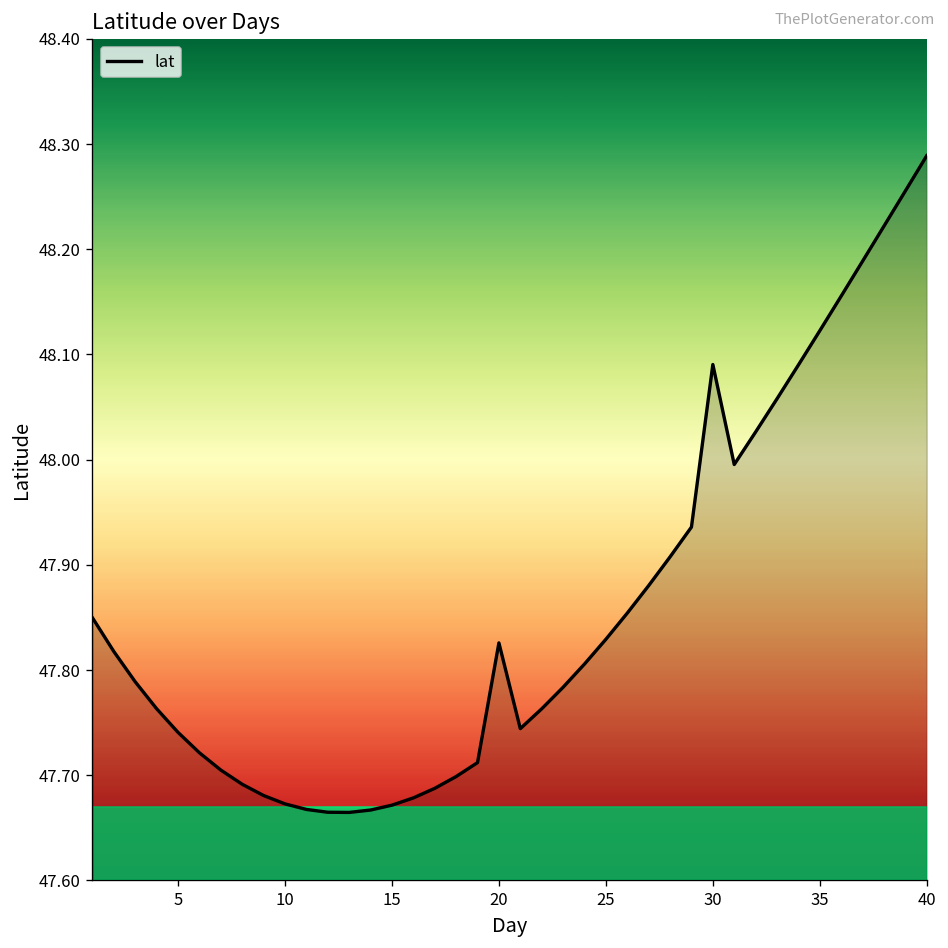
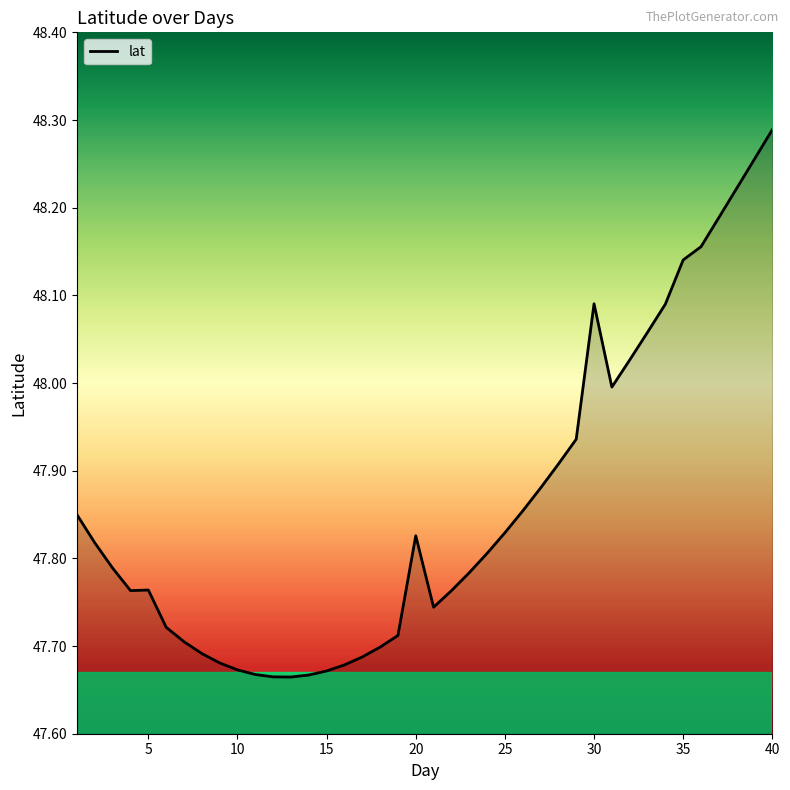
  {
-   "5": 47.74,
+   "5": 47.76,
    "10": 47.67,
    "15": 47.67,
    "20": 47.83,
    "25": 47.83,
    "30": 48.09,
-   "35": 48.12,
+   "35": 48.14,
    "40": 48.29
  }
